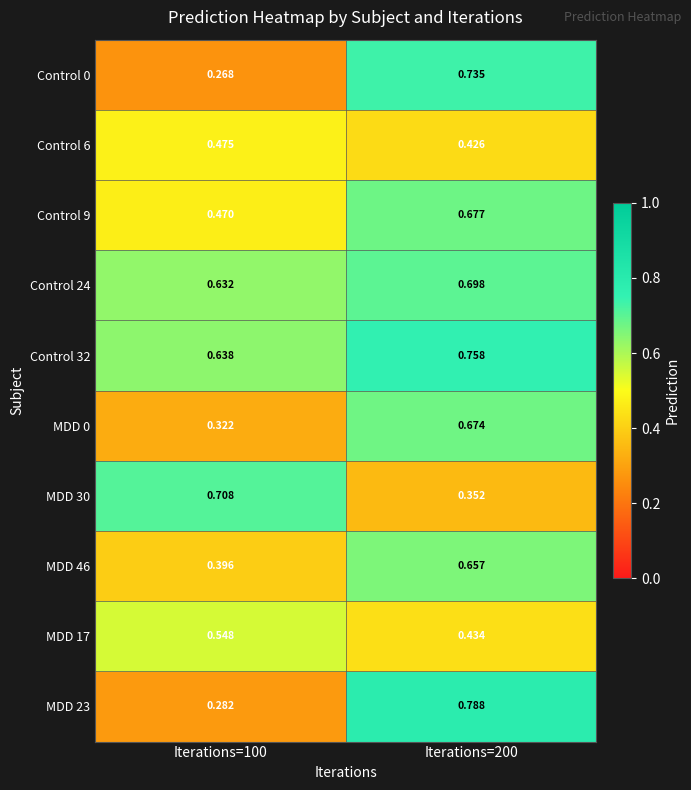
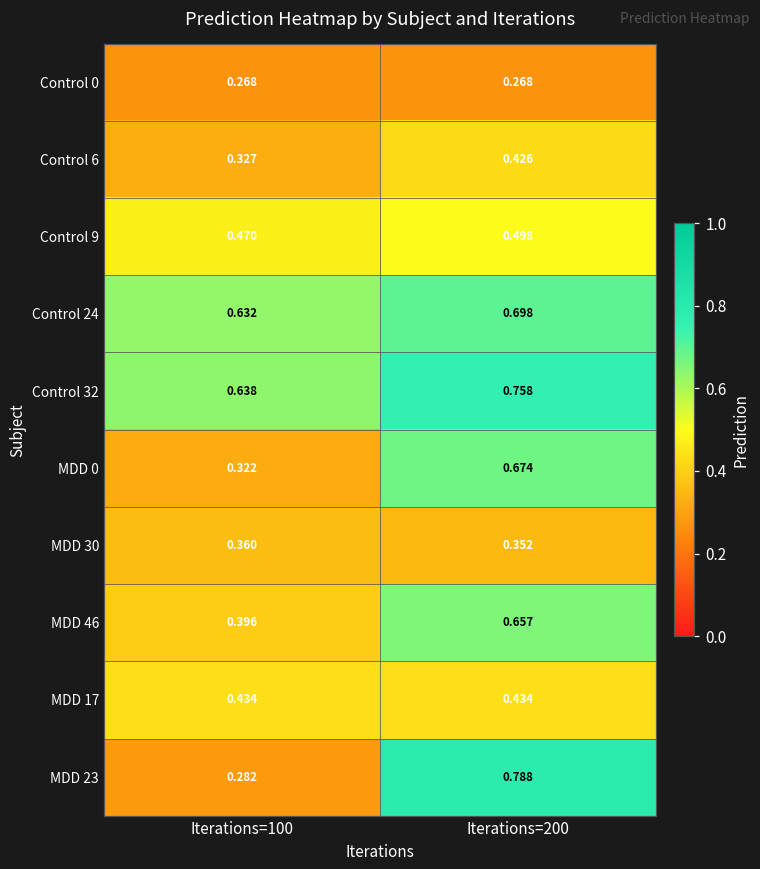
  {
    "Control 0": {
      "Iterations=100": 0.268,
-     "Iterations=200": 0.735
+     "Iterations=200": 0.268
    },
    "Control 6": {
-     "Iterations=100": 0.475,
+     "Iterations=100": 0.327,
      "Iterations=200": 0.426
    },
    "Control 9": {
      "Iterations=100": 0.470,
-     "Iterations=200": 0.677
+     "Iterations=200": 0.498
    },
    "Control 24": {
      "Iterations=100": 0.632,
      "Iterations=200": 0.698
    },
    "Control 32": {
      "Iterations=100": 0.638,
      "Iterations=200": 0.758
    },
    "MDD 0": {
      "Iterations=100": 0.322,
      "Iterations=200": 0.674
    },
    "MDD 30": {
-     "Iterations=100": 0.708,
+     "Iterations=100": 0.360,
      "Iterations=200": 0.352
    },
    "MDD 46": {
      "Iterations=100": 0.396,
      "Iterations=200": 0.657
    },
    "MDD 17": {
-     "Iterations=100": 0.548,
+     "Iterations=100": 0.434,
      "Iterations=200": 0.434
    },
    "MDD 23": {
      "Iterations=100": 0.282,
      "Iterations=200": 0.788
    }
  }
